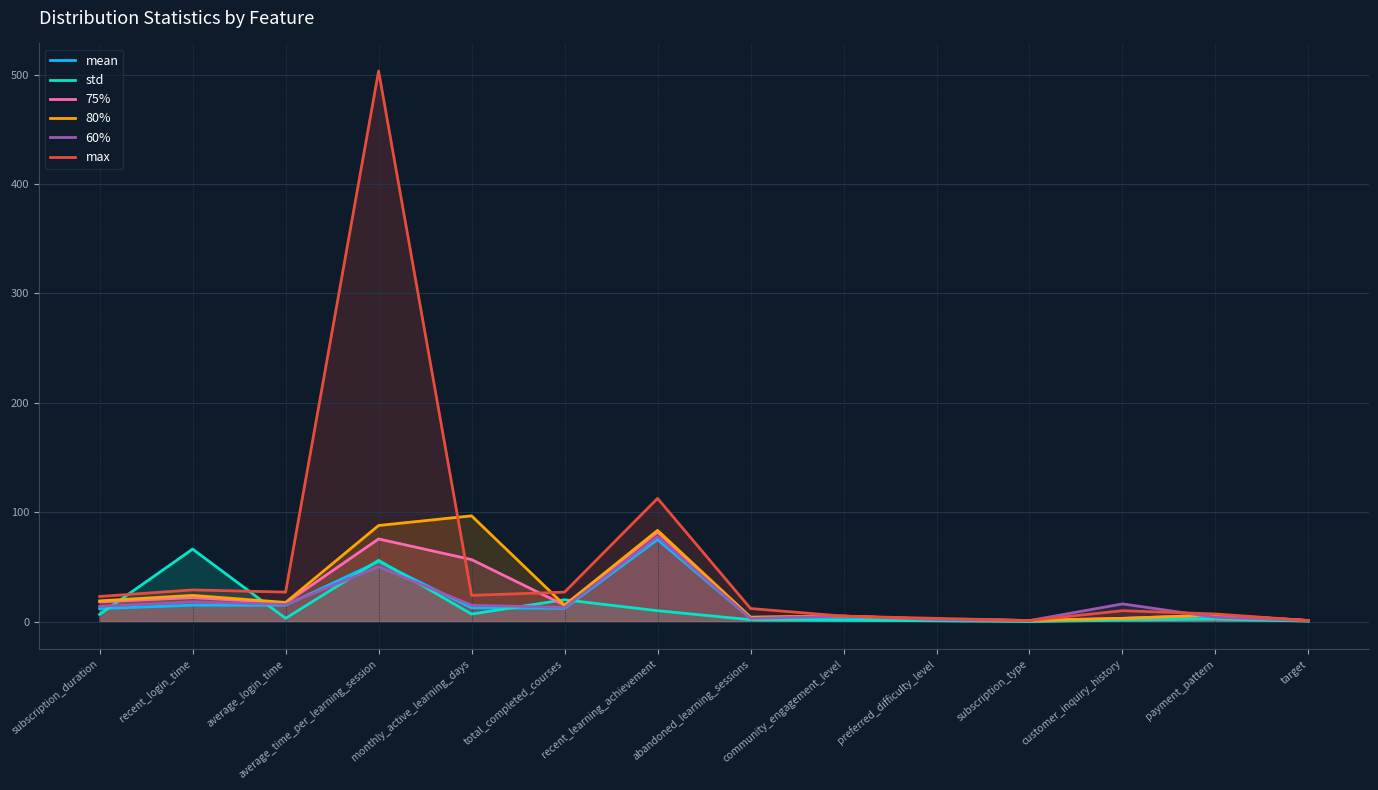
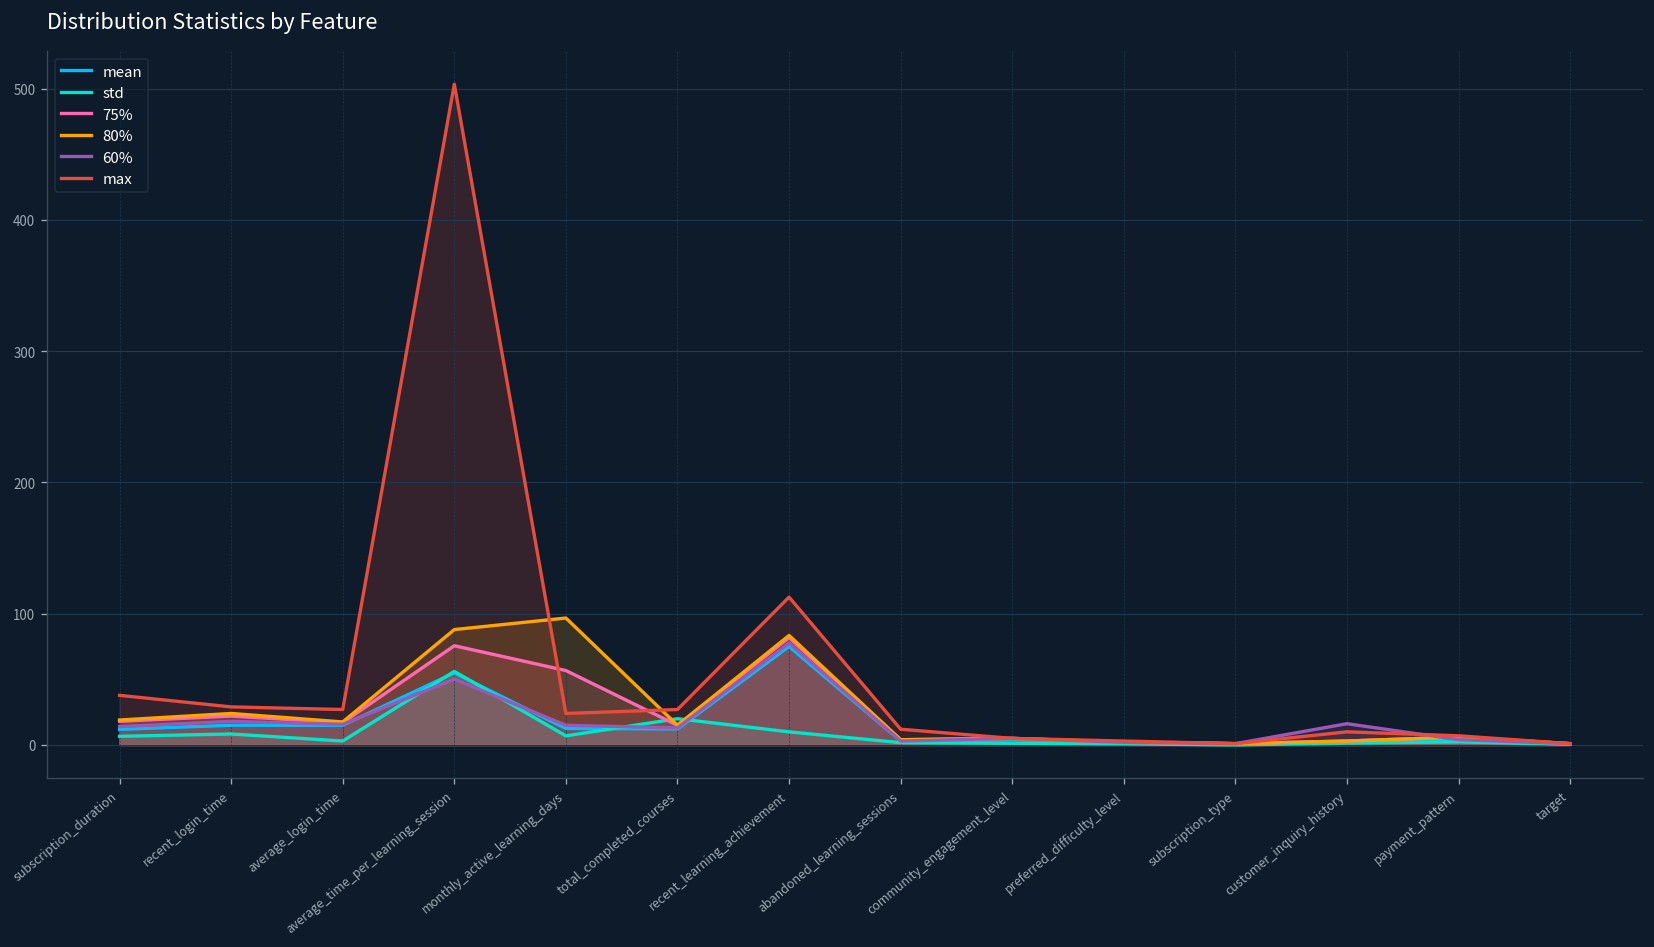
  {
    "mean": {
      "recent_login_time": 15,
      "monthly_active_learning_days": 13,
      "recent_learning_achievement": 75
    },
    "std": {
      "subscription_duration": 7,
-     "recent_login_time": 66,
+     "recent_login_time": 8,
      "average_login_time": 3,
      "monthly_active_learning_days": 7,
      "total_completed_courses": 20,
      "recent_learning_achievement": 10,
      "community_engagement_level": 1
    },
    "75%": {
      "average_time_per_learning_session": 76,
      "monthly_active_learning_days": 57
    },
    "80%": {
      "average_time_per_learning_session": 88,
      "monthly_active_learning_days": 97
    },
    "60%": {
      "recent_login_time": 18,
      "average_time_per_learning_session": 50,
      "monthly_active_learning_days": 15,
      "recent_learning_achievement": 78,
      "customer_inquiry_history": 16
    },
    "max": {
-     "subscription_duration": 23,
+     "subscription_duration": 38,
      "recent_login_time": 29,
      "average_login_time": 27,
      "average_time_per_learning_session": 503,
      "monthly_active_learning_days": 24,
      "total_completed_courses": 27,
      "recent_learning_achievement": 113,
      "abandoned_learning_sessions": 12,
      "customer_inquiry_history": 10
    }
  }
